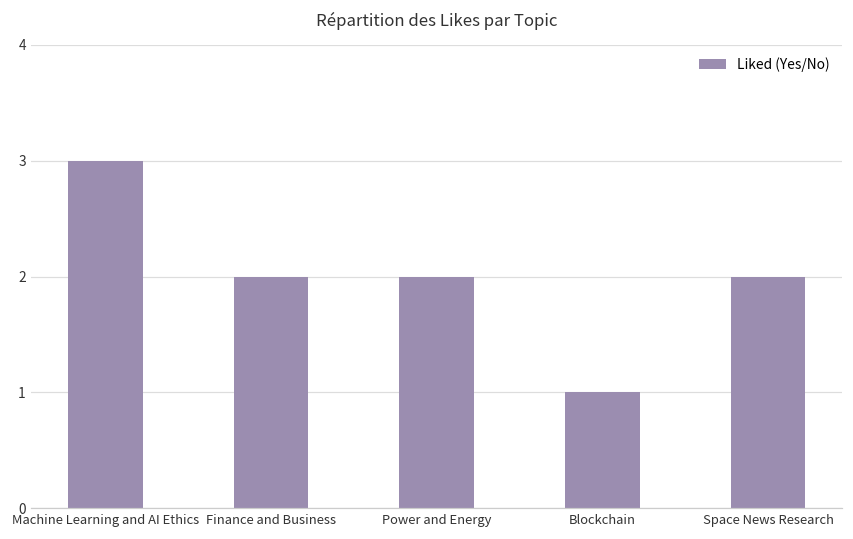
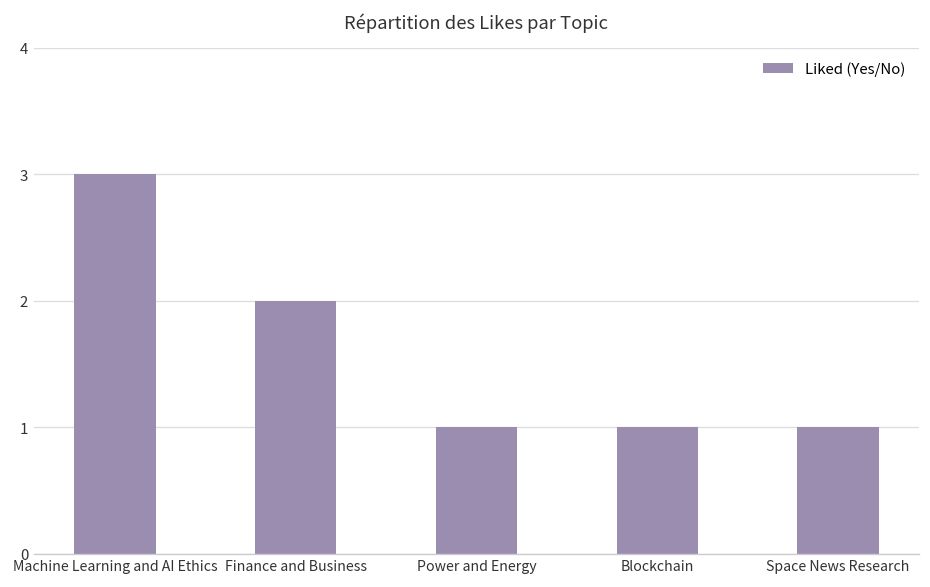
  {
    "Machine Learning and AI Ethics": 3,
    "Finance and Business": 2,
-   "Power and Energy": 2,
+   "Power and Energy": 1,
    "Blockchain": 1,
-   "Space News Research": 2
+   "Space News Research": 1
  }
